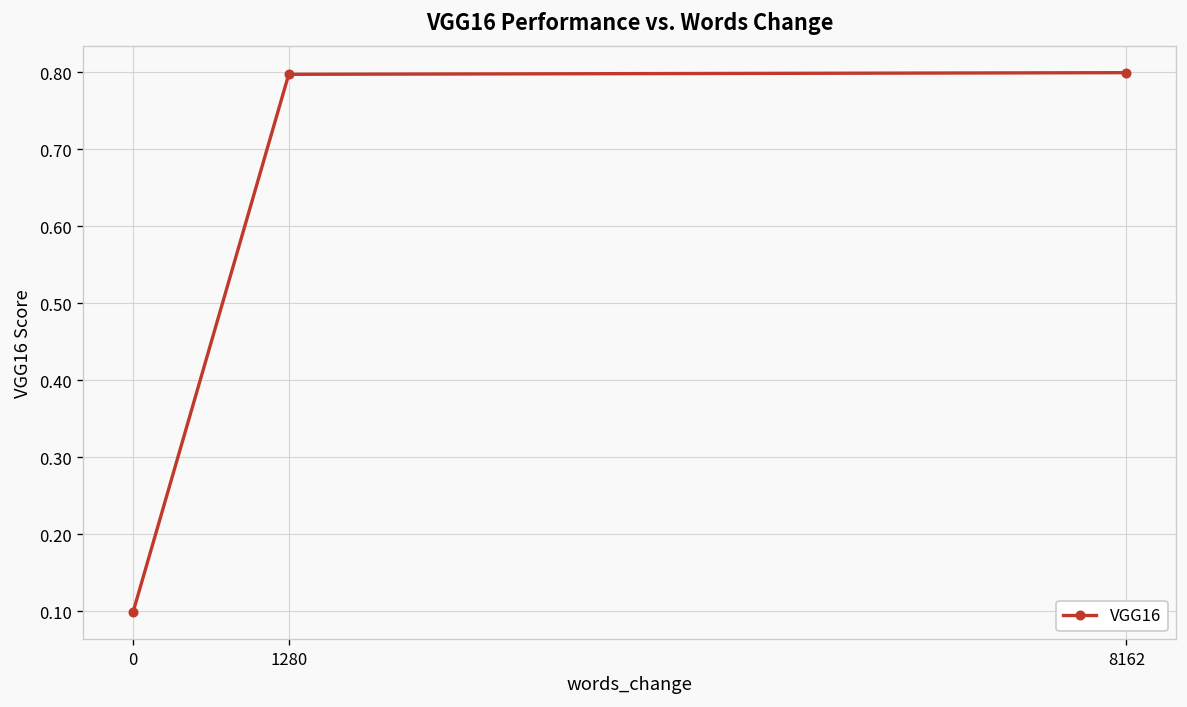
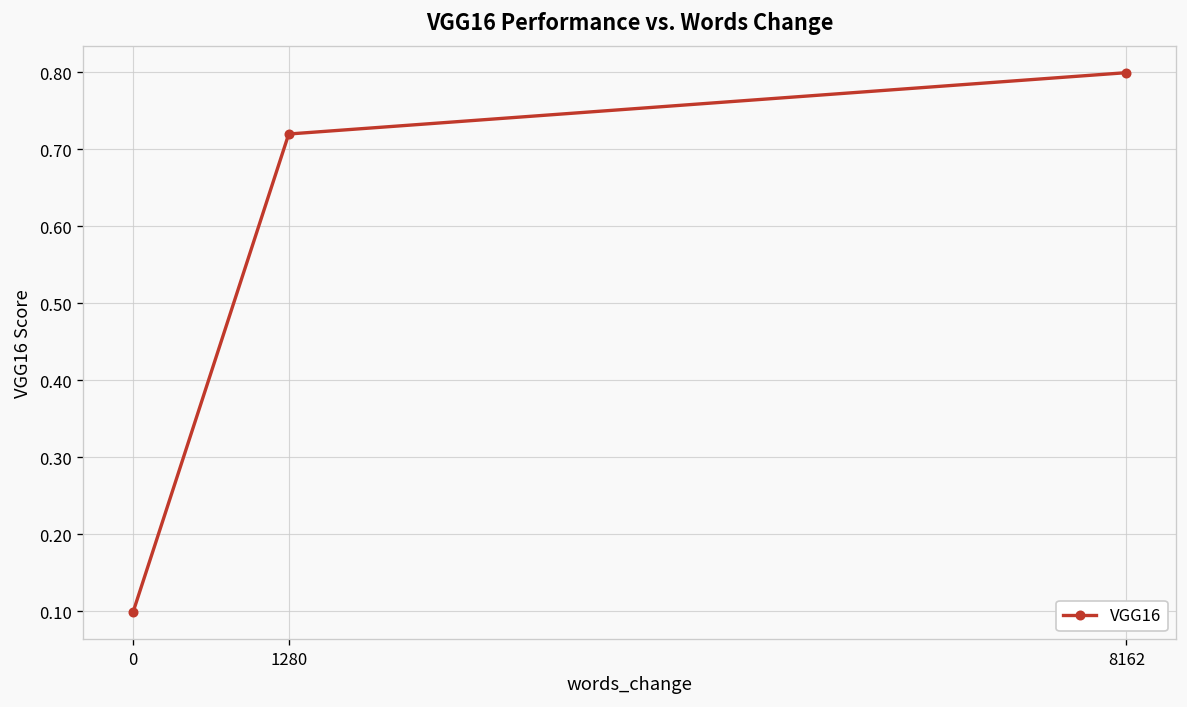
  {
    "0": 0.10,
-   "1280": 0.80,
+   "1280": 0.72,
    "8162": 0.80
  }
